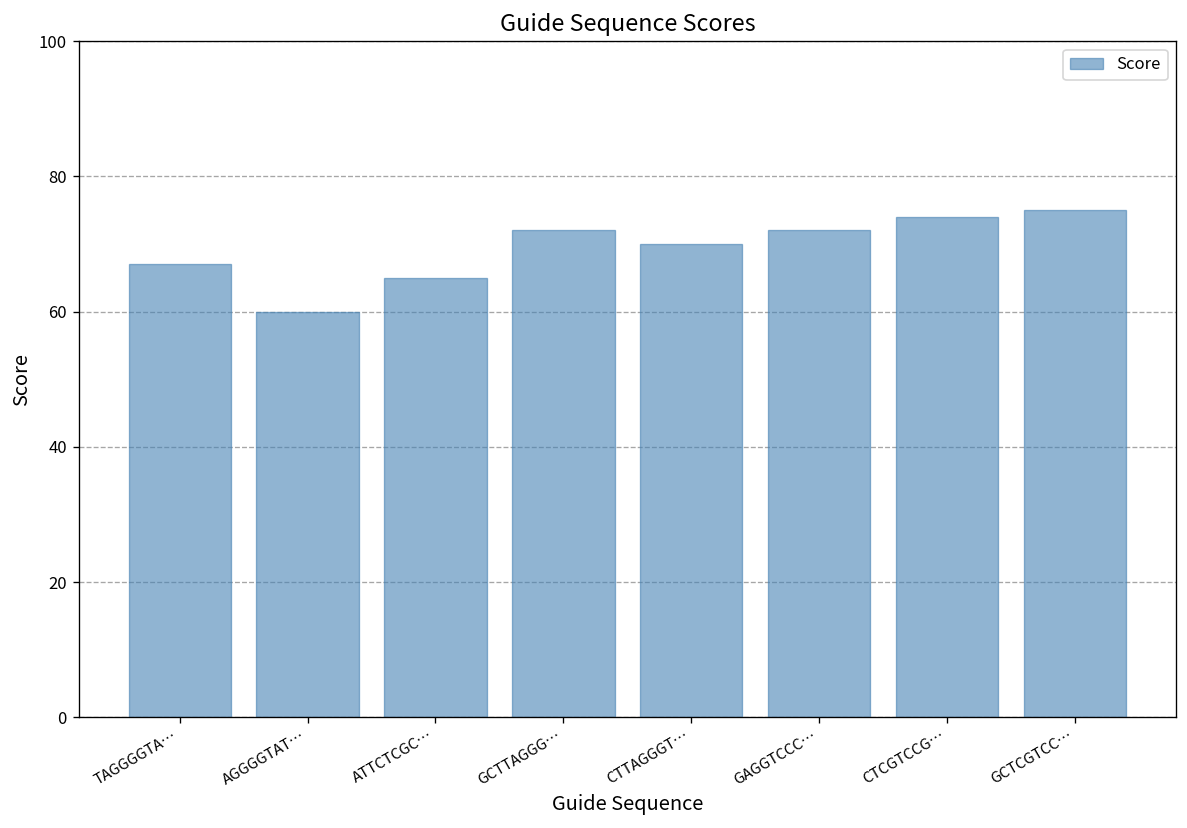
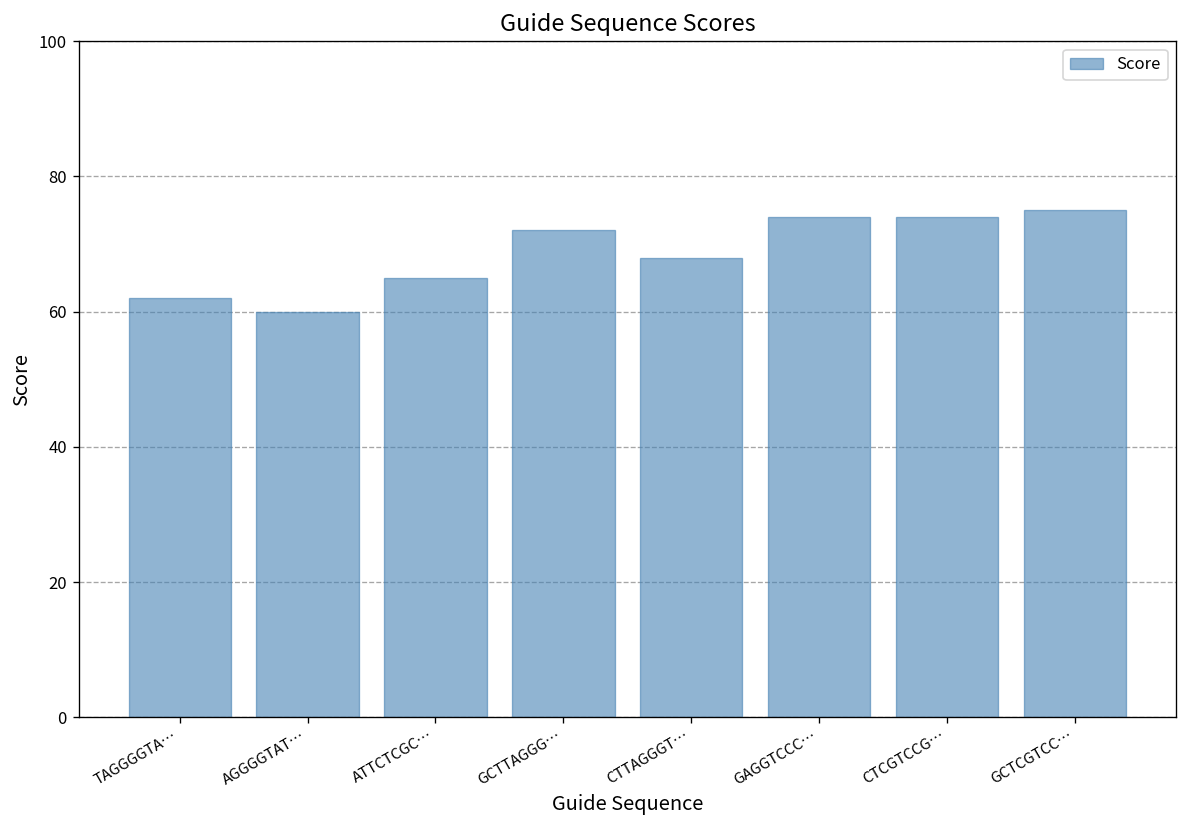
  {
-   "TAGGGGTA…": 67,
+   "TAGGGGTA…": 62,
    "AGGGGTAT…": 60,
    "ATTCTCGC…": 65,
    "GCTTAGGG…": 72,
-   "CTTAGGGT…": 70,
-   "GAGGTCCC…": 72,
+   "CTTAGGGT…": 68,
+   "GAGGTCCC…": 74,
    "CTCGTCCG…": 74,
    "GCTCGTCC…": 75
  }
